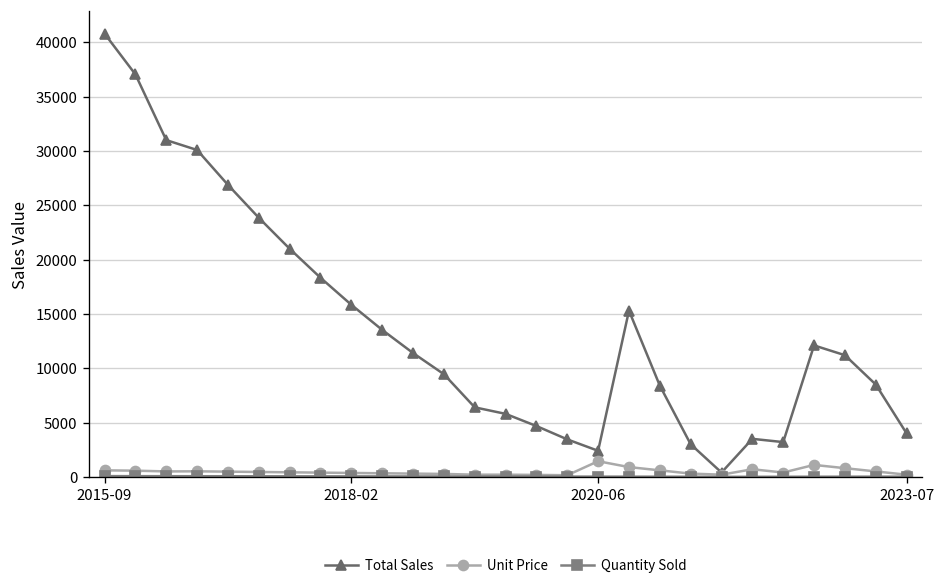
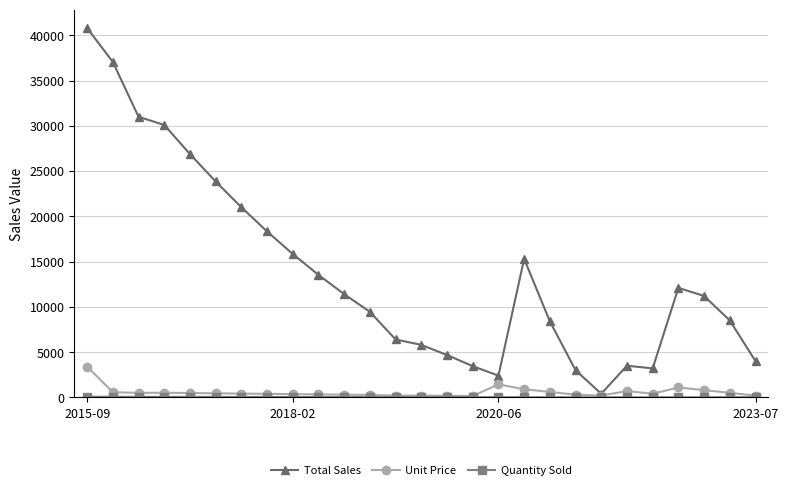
  {
    "Unit Price": {
-     "2015-09": 1000,
+     "2015-09": 3000,
      "2018-02": 0,
      "2020-06": 1000
    }
  }
